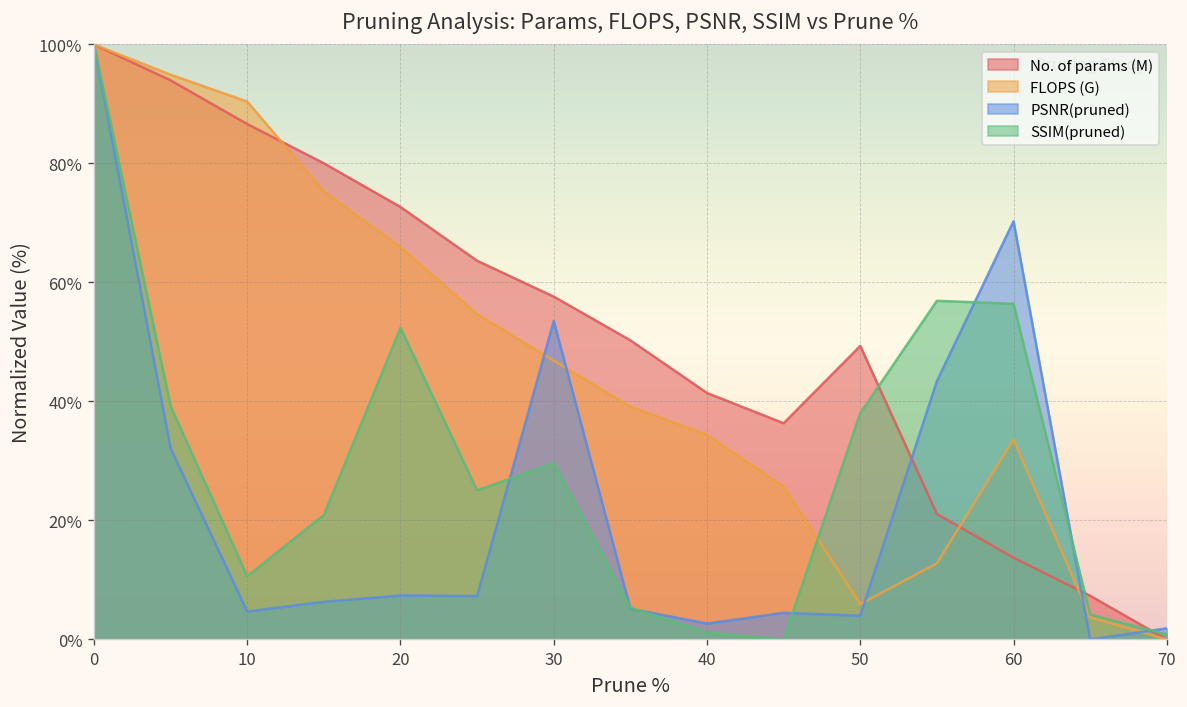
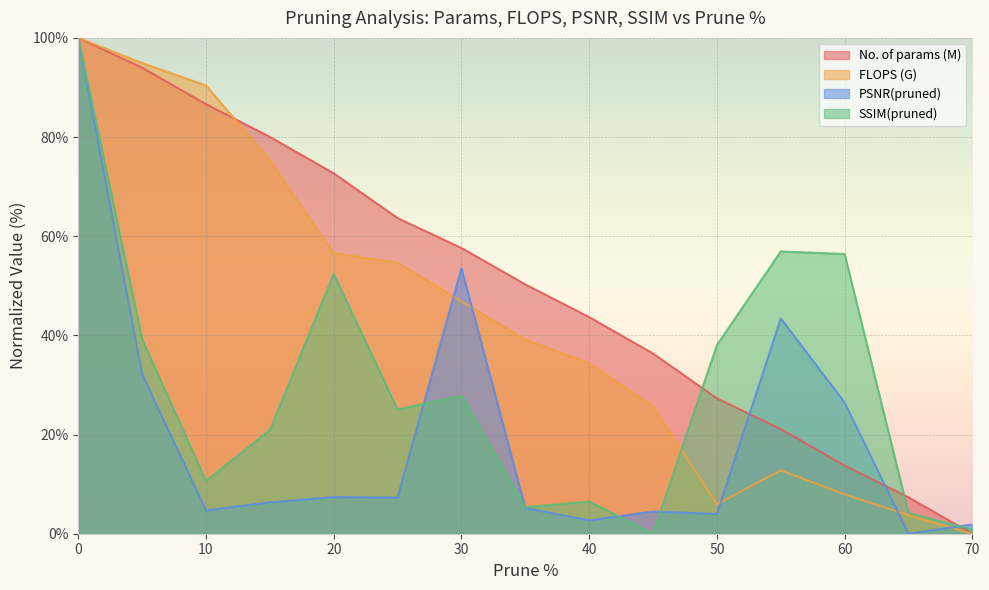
  {
    "No. of params (M)": {
      "10": "87%",
      "20": "73%",
      "30": "58%",
-     "40": "41%",
-     "50": "49%",
+     "40": "44%",
+     "50": "27%",
      "60": "14%"
    },
    "FLOPS (G)": {
      "10": "90%",
-     "20": "66%",
+     "20": "57%",
      "30": "47%",
      "40": "34%",
      "50": "6%",
-     "60": "34%"
+     "60": "8%"
    },
    "PSNR(pruned)": {
      "10": "5%",
      "20": "7%",
      "30": "54%",
      "40": "3%",
      "50": "4%",
-     "60": "70%",
+     "60": "26%",
      "70": "2%"
    },
    "SSIM(pruned)": {
      "10": "11%",
      "20": "52%",
-     "30": "30%",
-     "40": "1%",
+     "30": "28%",
+     "40": "6%",
      "50": "38%",
      "60": "56%",
      "70": "1%"
    }
  }
